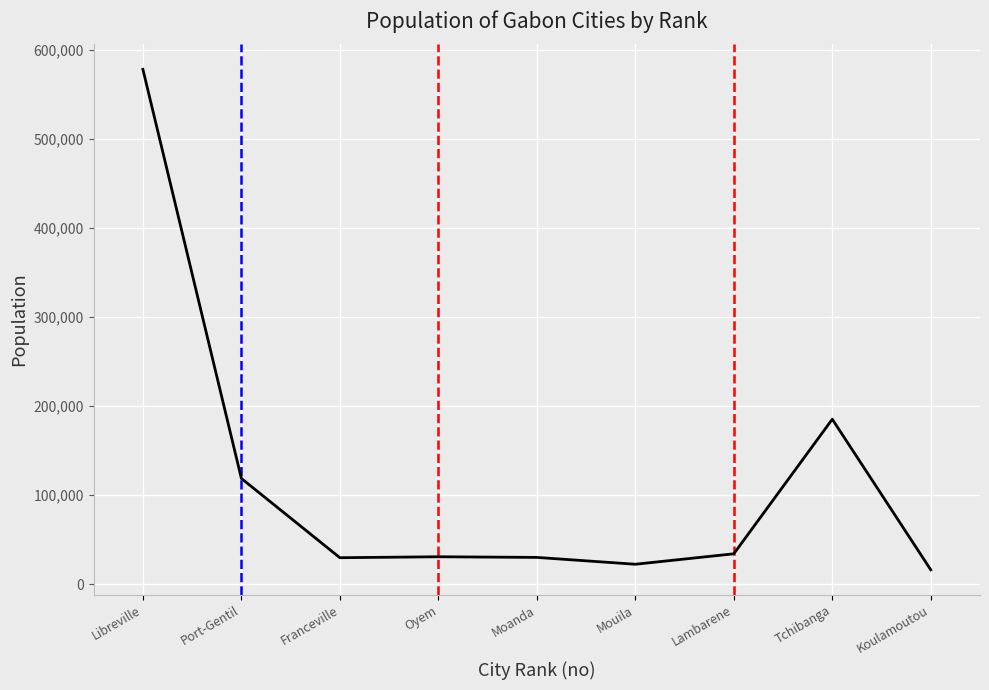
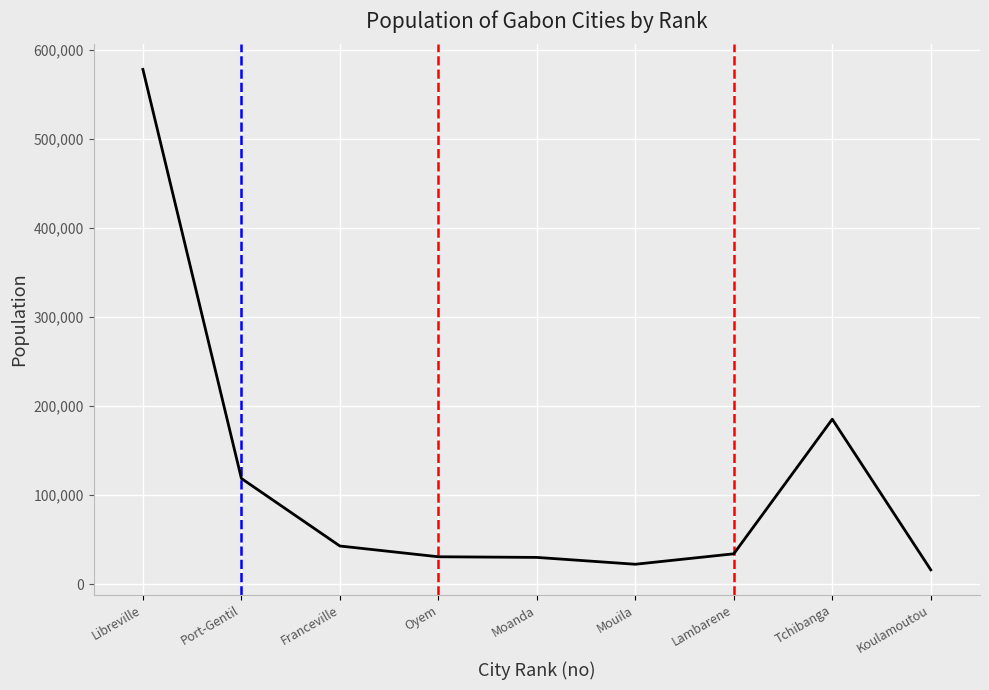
  {
    "Libreville": "580,000",
    "Port-Gentil": "120,000",
-   "Franceville": "30,000",
+   "Franceville": "40,000",
    "Oyem": "30,000",
    "Moanda": "30,000",
    "Mouila": "20,000",
    "Lambarene": "30,000",
    "Tchibanga": "190,000",
    "Koulamoutou": "20,000"
  }
